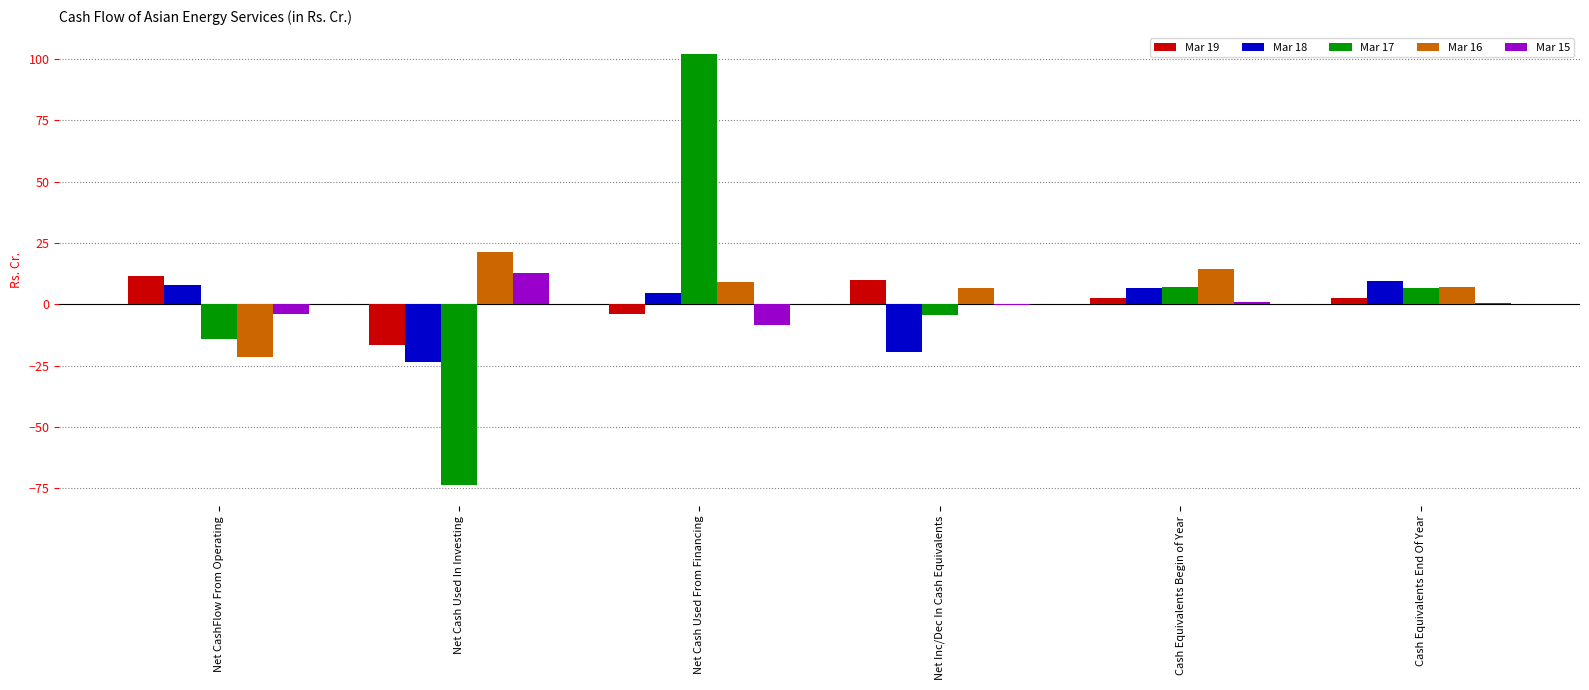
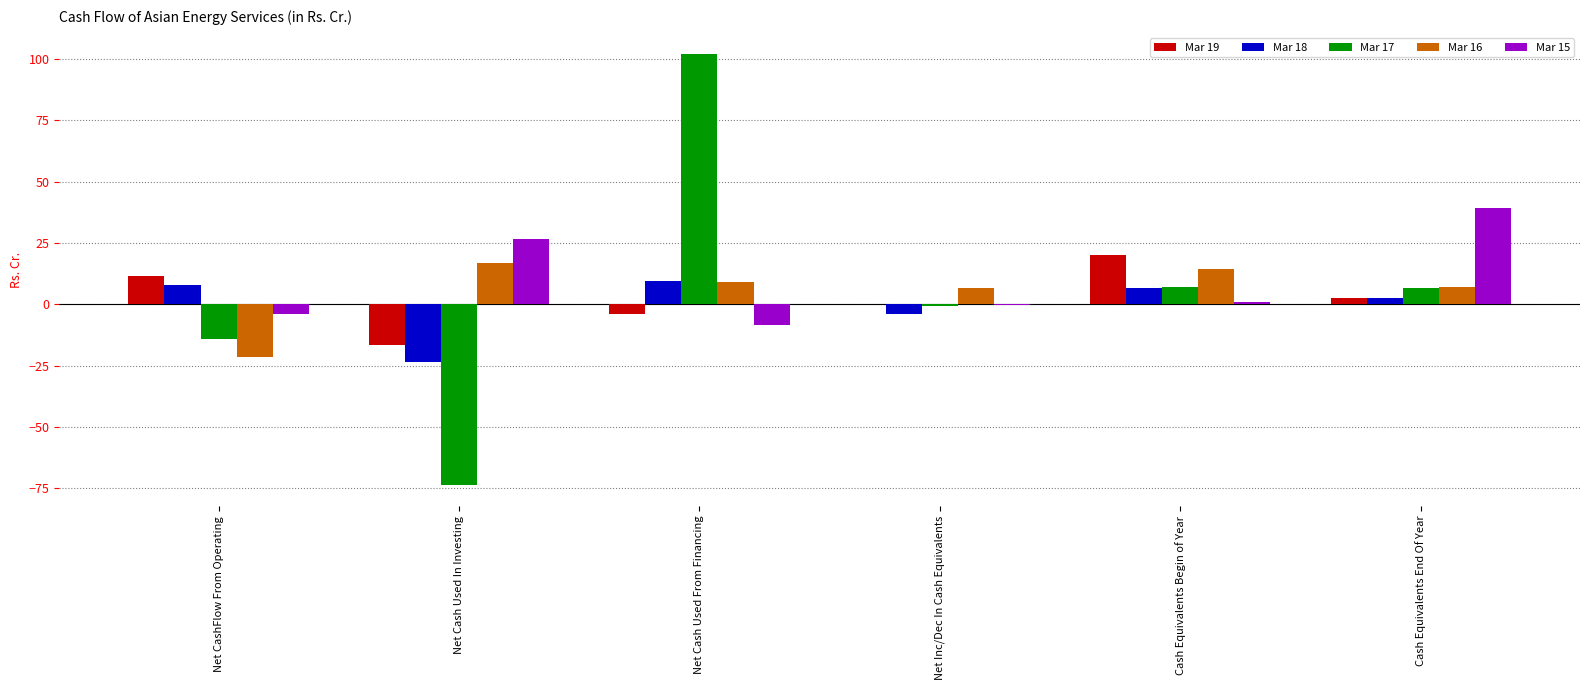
  {
    "Mar 19": {
      "Net CashFlow From Operating": 12,
      "Net Cash Used In Investing": -17,
      "Net Cash Used From Financing": -4,
-     "Net Inc/Dec In Cash Equivalents": 10,
-     "Cash Equivalents Begin of Year": 3,
+     "Net Inc/Dec In Cash Equivalents": 0,
+     "Cash Equivalents Begin of Year": 20,
      "Cash Equivalents End Of Year": 3
    },
    "Mar 18": {
      "Net CashFlow From Operating": 8,
      "Net Cash Used In Investing": -23,
-     "Net Cash Used From Financing": 5,
-     "Net Inc/Dec In Cash Equivalents": -19,
+     "Net Cash Used From Financing": 9,
+     "Net Inc/Dec In Cash Equivalents": -4,
      "Cash Equivalents Begin of Year": 6,
-     "Cash Equivalents End Of Year": 9
+     "Cash Equivalents End Of Year": 3
    },
    "Mar 17": {
      "Net CashFlow From Operating": -14,
      "Net Cash Used In Investing": -73,
      "Net Cash Used From Financing": 102,
-     "Net Inc/Dec In Cash Equivalents": -4,
+     "Net Inc/Dec In Cash Equivalents": -1,
      "Cash Equivalents Begin of Year": 7,
      "Cash Equivalents End Of Year": 6
    },
    "Mar 16": {
      "Net CashFlow From Operating": -22,
-     "Net Cash Used In Investing": 21,
+     "Net Cash Used In Investing": 17,
      "Net Cash Used From Financing": 9,
      "Net Inc/Dec In Cash Equivalents": 7,
      "Cash Equivalents Begin of Year": 14,
      "Cash Equivalents End Of Year": 7
    },
    "Mar 15": {
      "Net CashFlow From Operating": -4,
-     "Net Cash Used In Investing": 13,
+     "Net Cash Used In Investing": 27,
      "Net Cash Used From Financing": -9,
-     "Cash Equivalents End Of Year": 0
+     "Cash Equivalents End Of Year": 39
    }
  }
